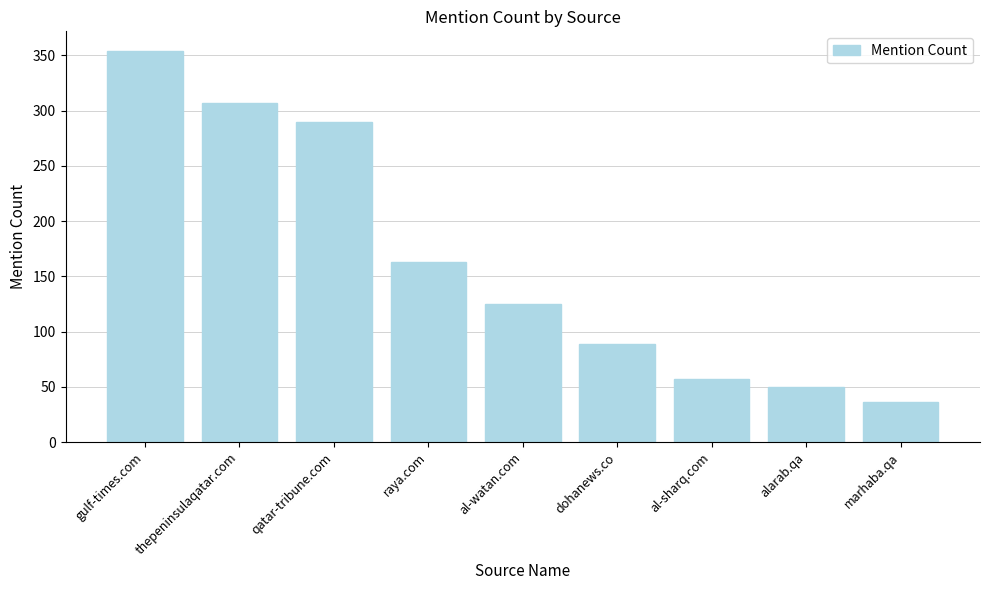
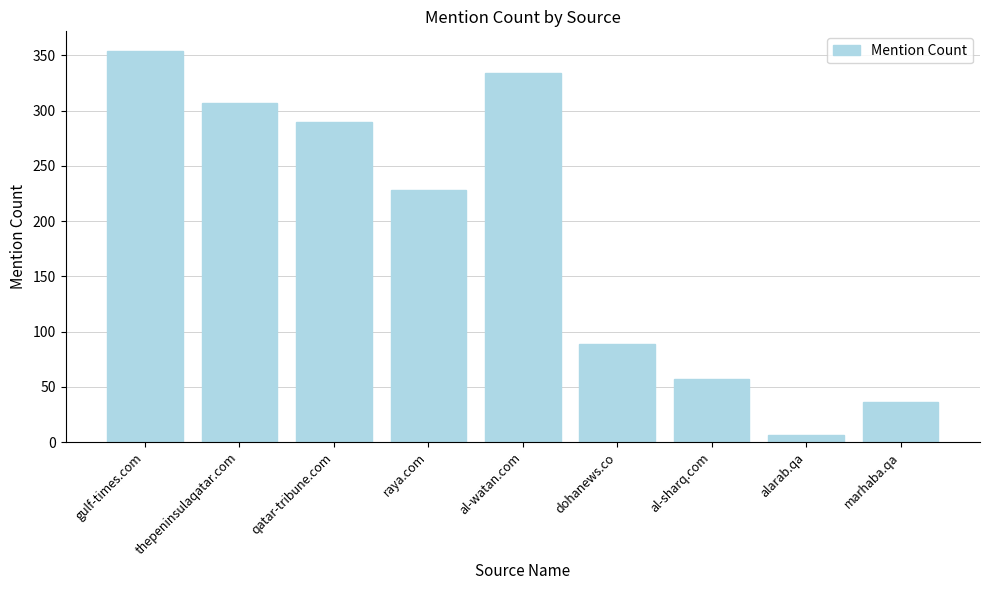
  {
    "gulf-times.com": 354,
    "thepeninsulaqatar.com": 307,
    "qatar-tribune.com": 290,
-   "raya.com": 163,
-   "al-watan.com": 125,
+   "raya.com": 228,
+   "al-watan.com": 334,
    "dohanews.co": 89,
    "al-sharq.com": 57,
-   "alarab.qa": 50,
+   "alarab.qa": 6,
    "marhaba.qa": 36
  }
